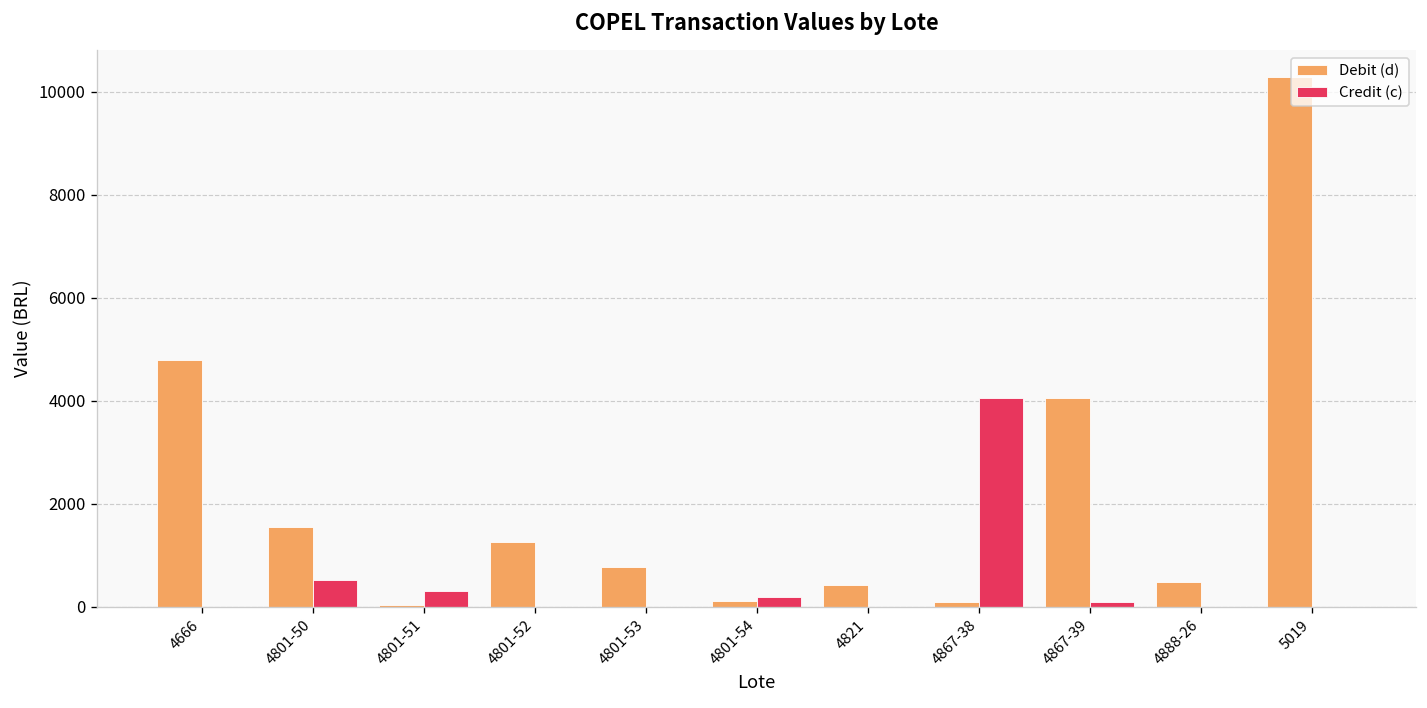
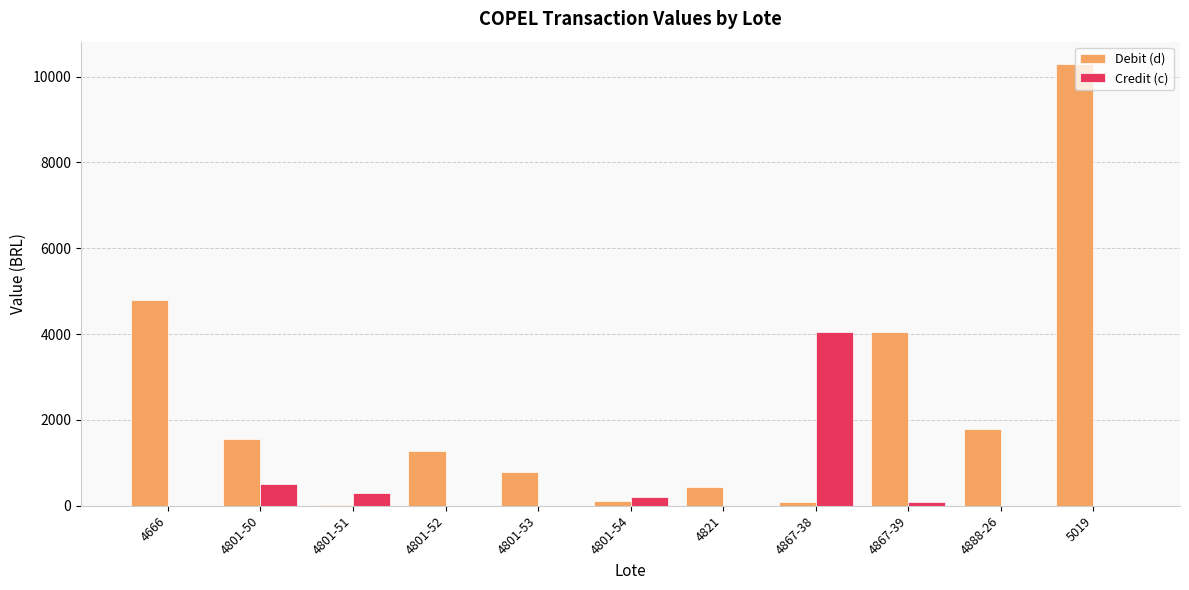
  {
    "Debit (d)": {
      "4666": 4800,
      "4801-50": 1500,
      "4801-52": 1300,
      "4801-53": 800,
      "4801-54": 100,
      "4821": 400,
      "4867-38": 100,
      "4867-39": 4100,
-     "4888-26": 500,
+     "4888-26": 1800,
      "5019": 10300
    },
    "Credit (c)": {
      "4666": 0,
      "4801-50": 500,
      "4801-51": 300,
      "4801-52": 0,
      "4801-53": 0,
      "4801-54": 200,
      "4821": 0,
      "4867-38": 4100,
      "4867-39": 100,
      "4888-26": 0,
      "5019": 0
    }
  }
